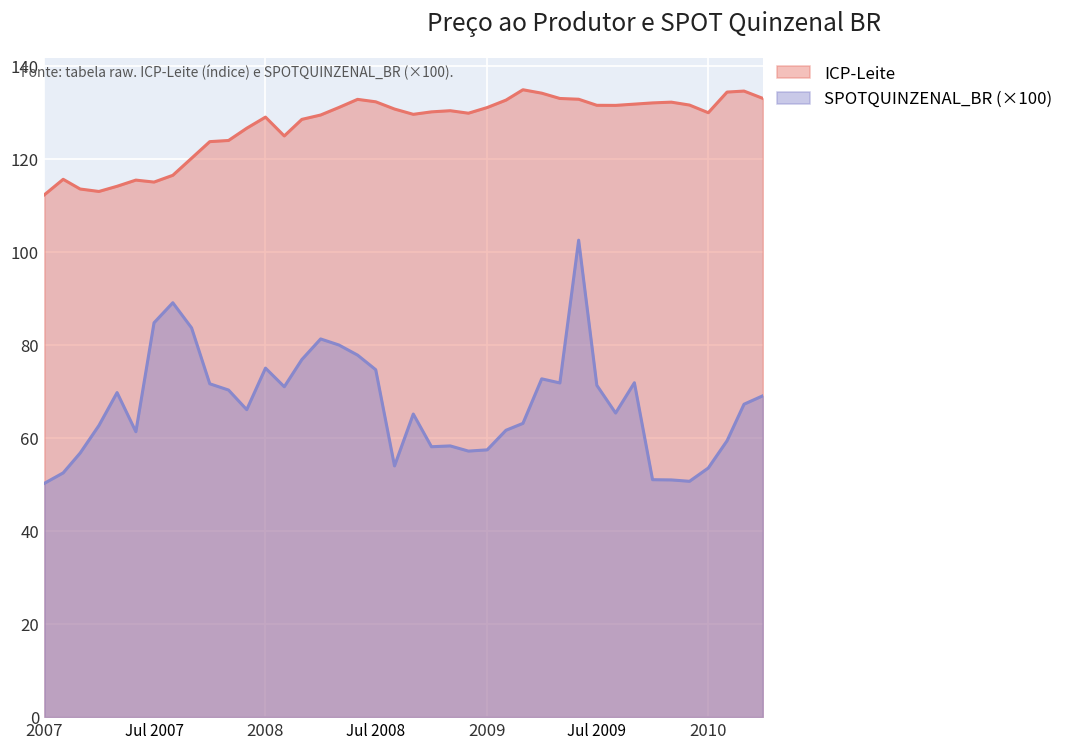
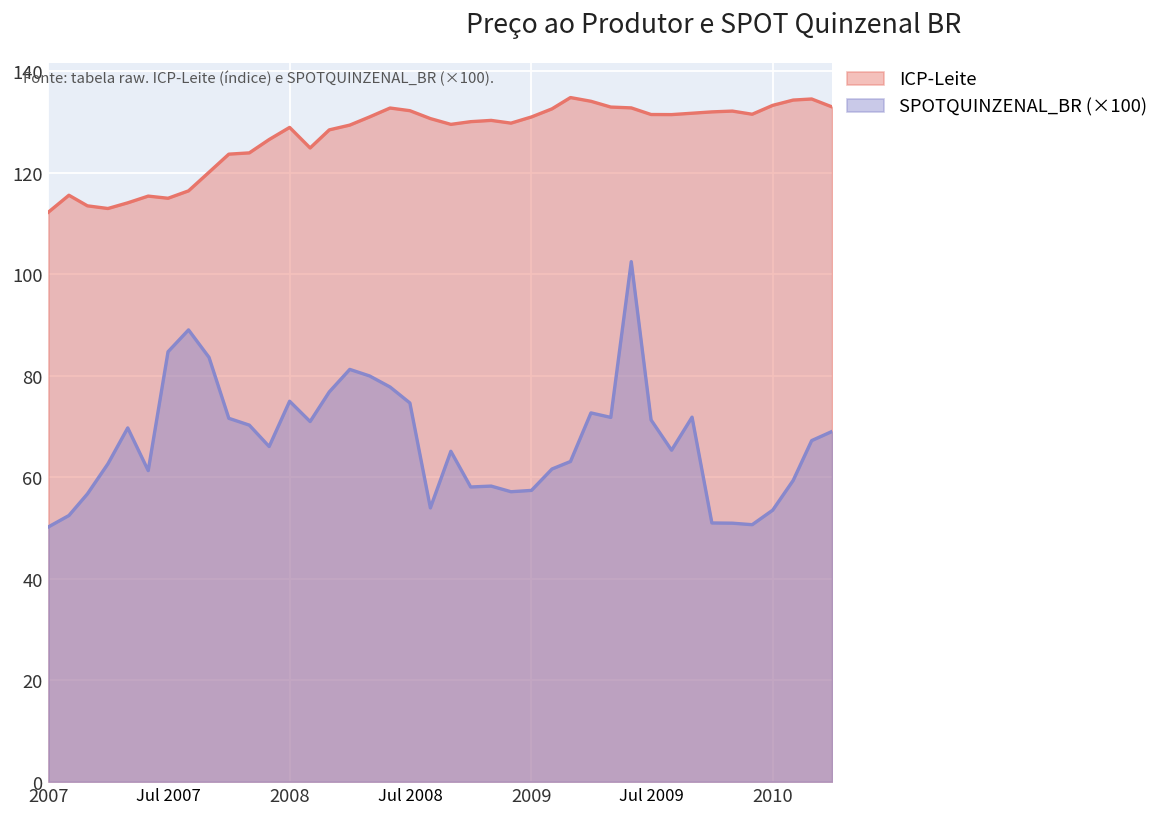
  {
    "ICP-Leite": {
      "2007": 112,
      "2008": 129,
      "2009": 131,
-     "2010": 130
+     "2010": 133
    },
    "SPOTQUINZENAL_BR (×100)": {
      "2007": 50,
      "2008": 75,
      "2009": 57,
      "2010": 54
    }
  }
